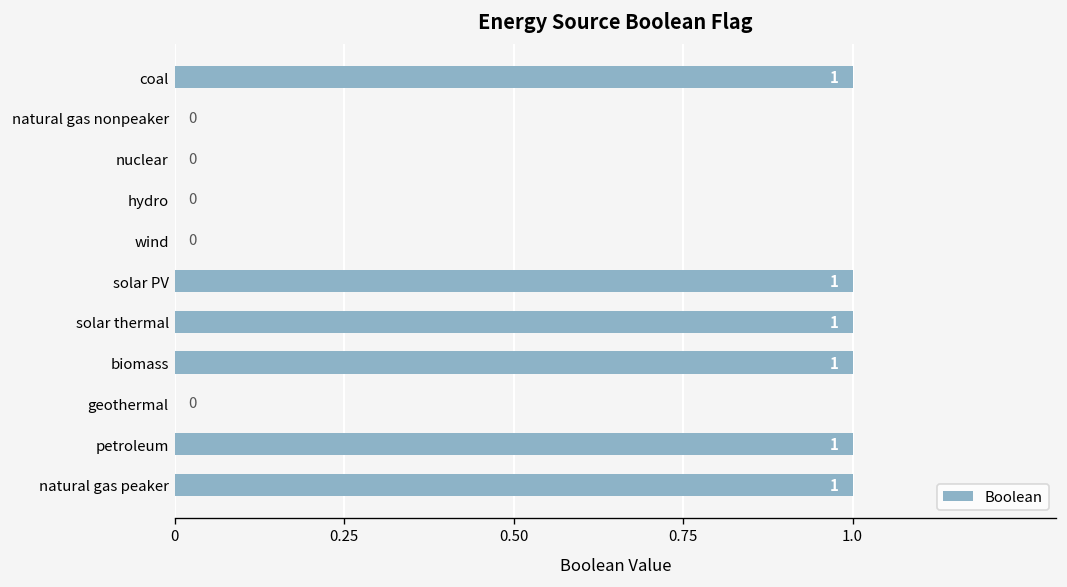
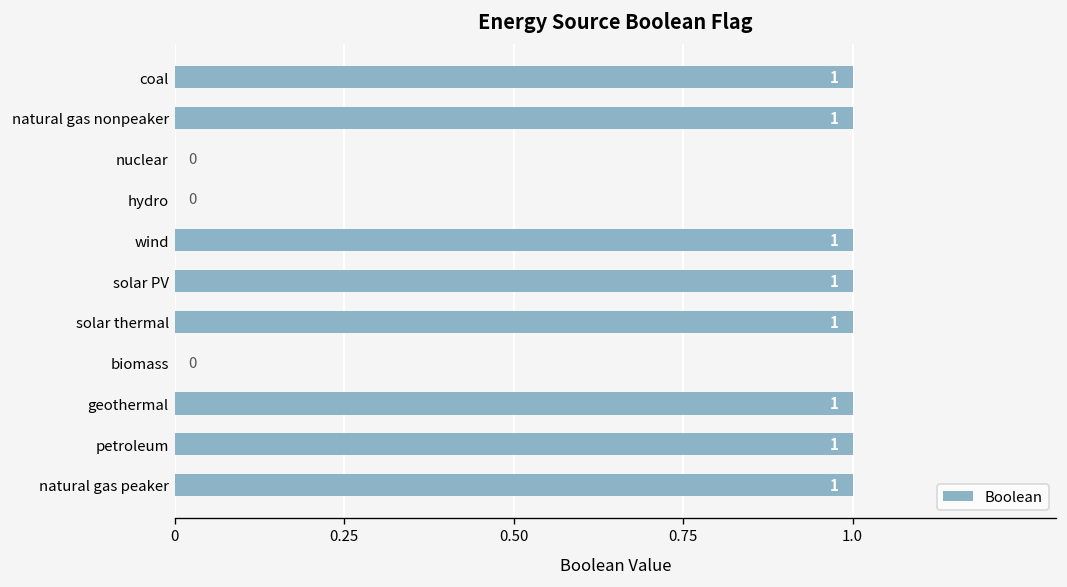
  {
    "coal": 1,
-   "natural gas nonpeaker": 0,
+   "natural gas nonpeaker": 1,
    "nuclear": 0,
    "hydro": 0,
-   "wind": 0,
+   "wind": 1,
    "solar PV": 1,
    "solar thermal": 1,
-   "biomass": 1,
-   "geothermal": 0,
+   "biomass": 0,
+   "geothermal": 1,
    "petroleum": 1,
    "natural gas peaker": 1
  }
